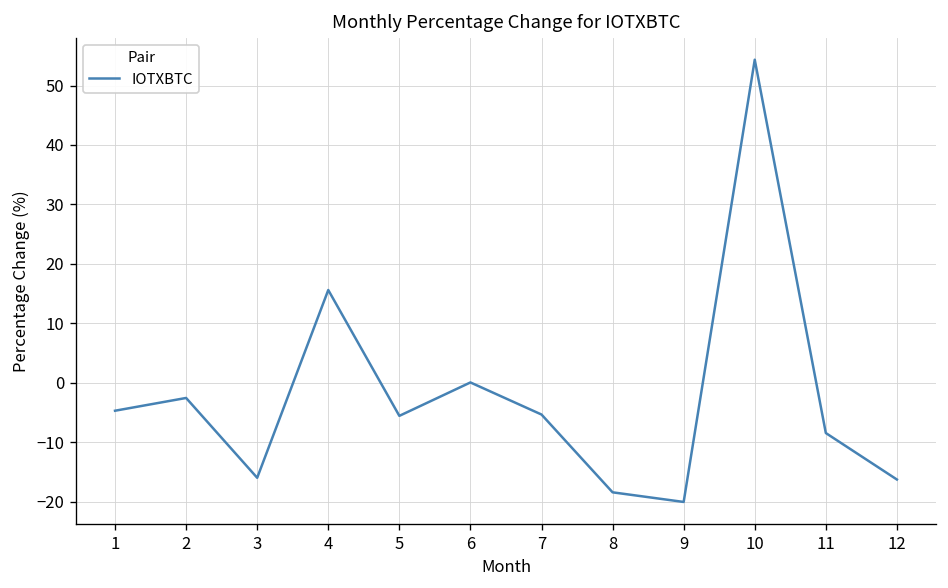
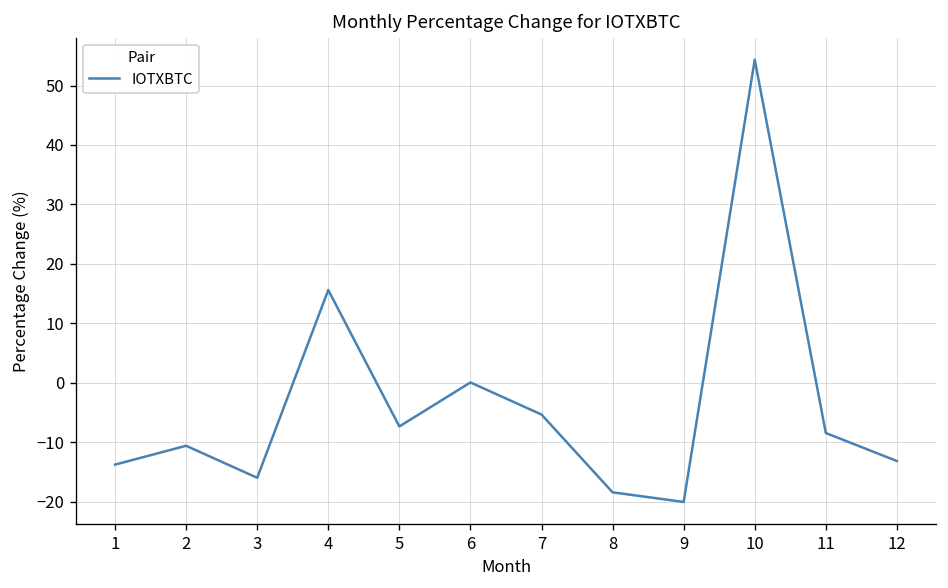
  {
-   "1": -5,
-   "2": -3,
+   "1": -14,
+   "2": -11,
    "3": -16,
    "4": 16,
-   "5": -6,
+   "5": -7,
    "6": 0,
    "7": -5,
    "8": -18,
    "9": -20,
    "10": 54,
    "11": -8,
-   "12": -16
+   "12": -13
  }
